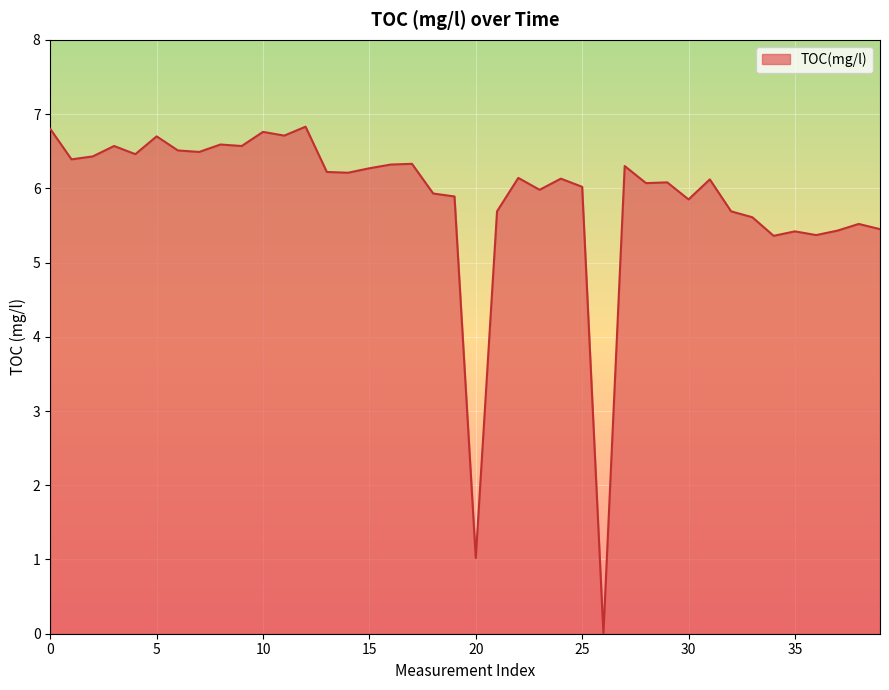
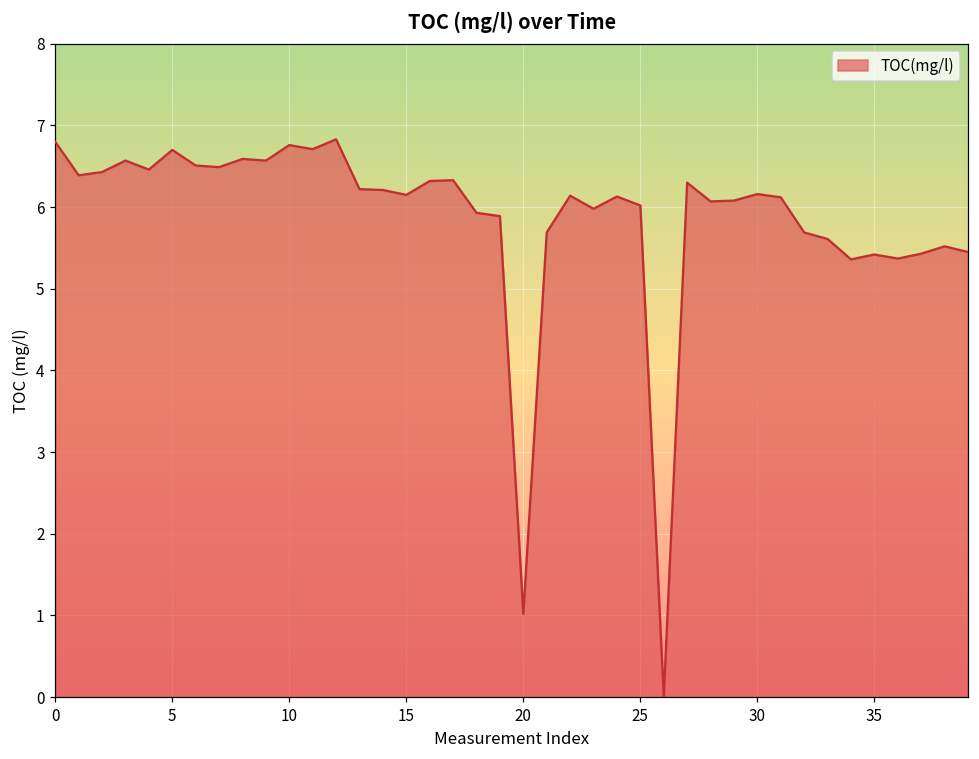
  {
    "0": 6.8,
    "5": 6.7,
    "10": 6.8,
-   "15": 6.3,
+   "15": 6.2,
    "20": 1.0,
    "25": 6.0,
-   "30": 5.9,
+   "30": 6.2,
    "35": 5.4
  }
